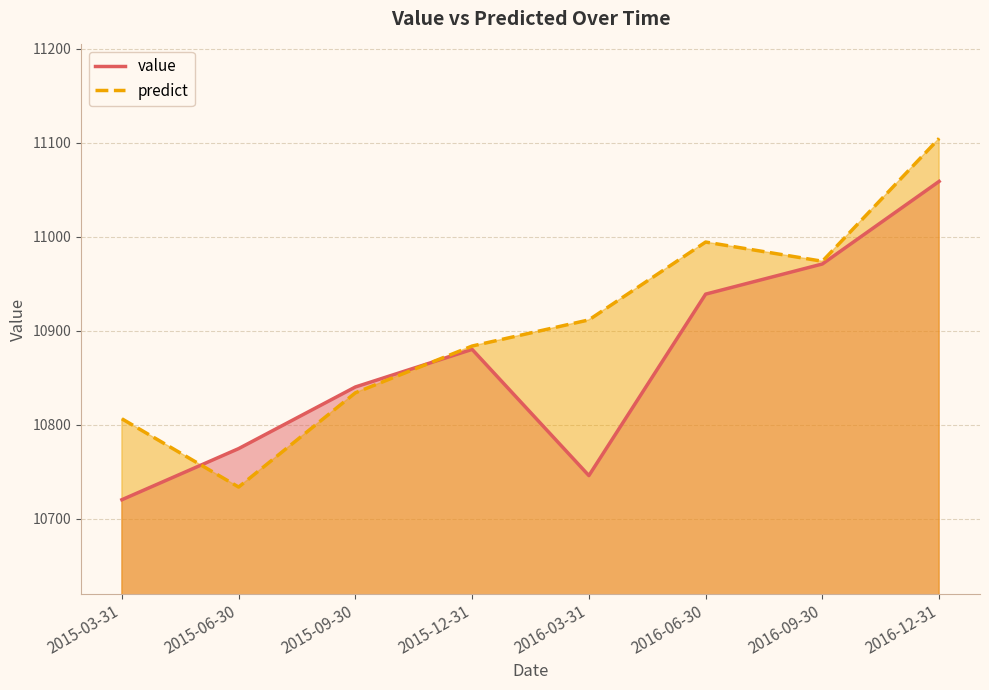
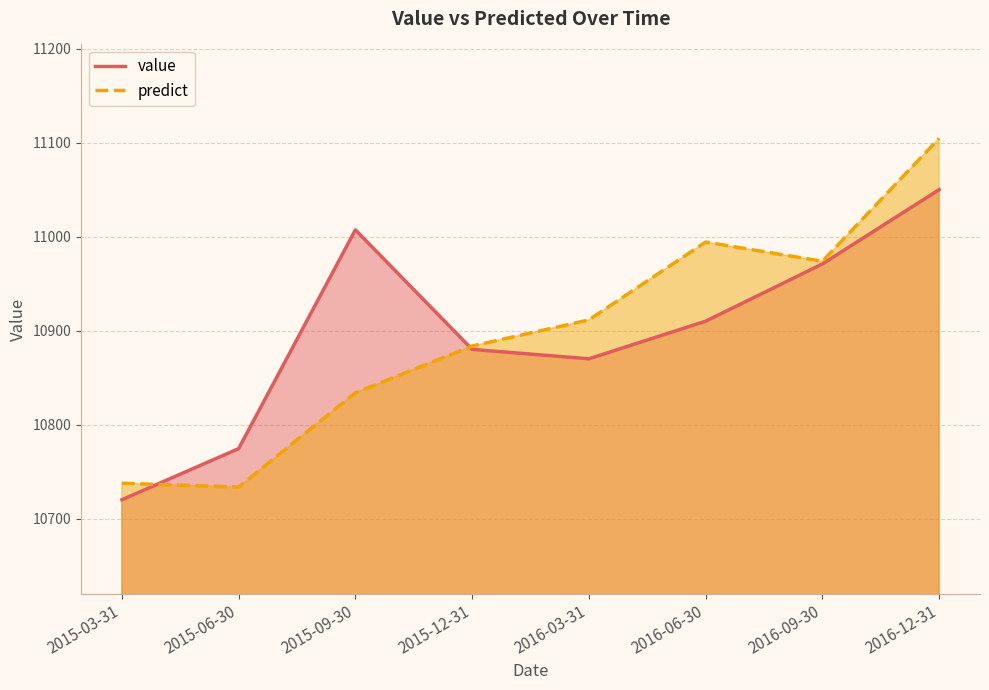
  {
    "value": {
      "2015-03-31": 10720,
      "2015-06-30": 10770,
-     "2015-09-30": 10840,
+     "2015-09-30": 11010,
      "2015-12-31": 10880,
-     "2016-03-31": 10750,
-     "2016-06-30": 10940,
+     "2016-03-31": 10870,
+     "2016-06-30": 10910,
      "2016-09-30": 10970,
-     "2016-12-31": 11060
+     "2016-12-31": 11050
    },
    "predict": {
-     "2015-03-31": 10810,
+     "2015-03-31": 10740,
      "2015-06-30": 10730,
      "2015-09-30": 10830,
      "2015-12-31": 10880,
      "2016-03-31": 10910,
      "2016-06-30": 10990,
      "2016-09-30": 10970,
      "2016-12-31": 11100
    }
  }
